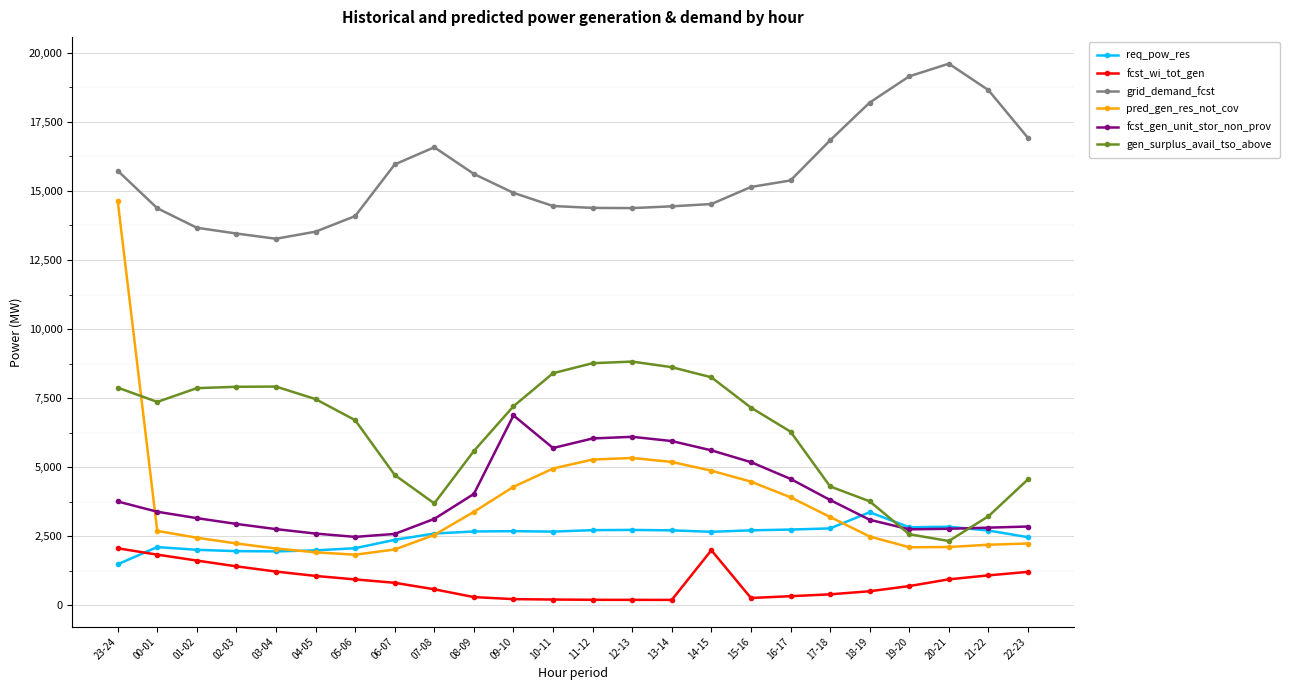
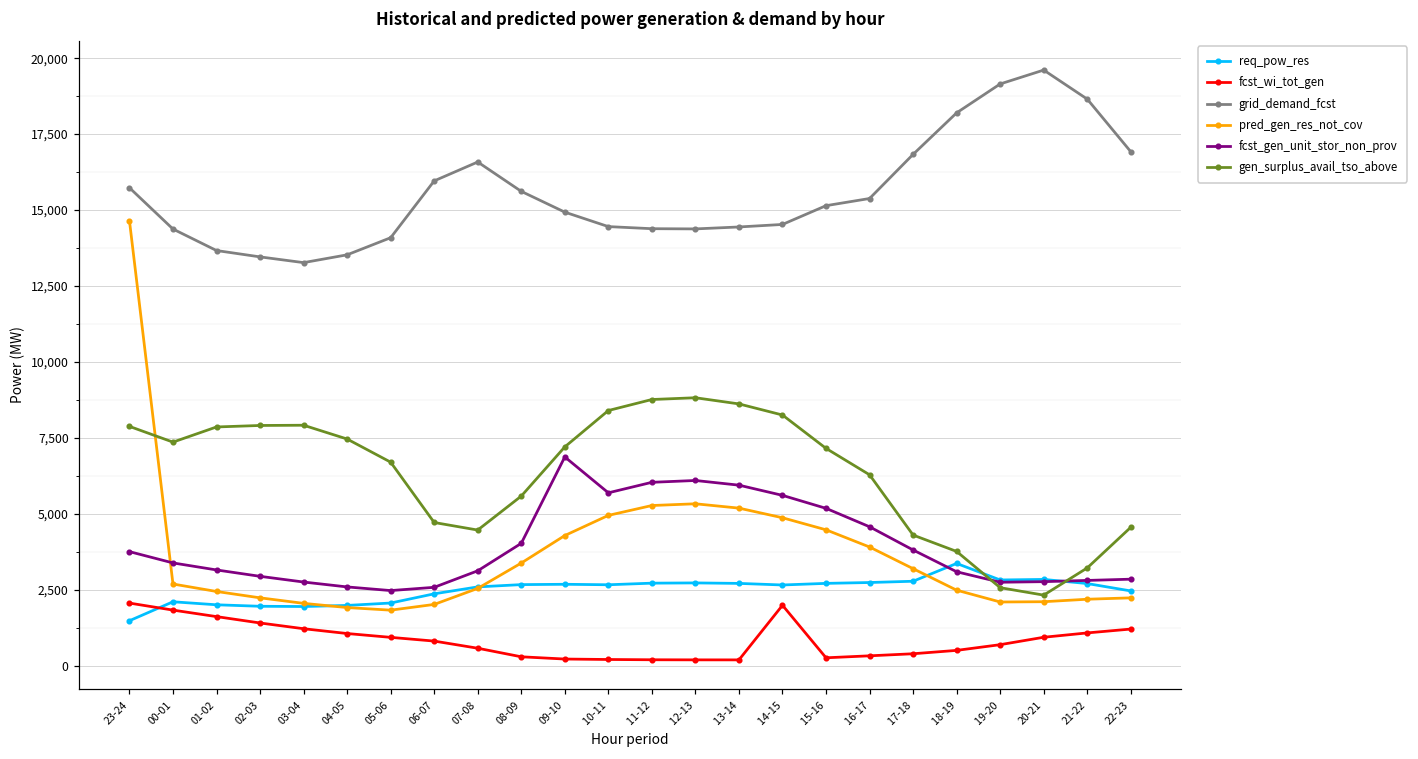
  {
    "req_pow_res": {
      "23-24": "1,500",
      "00-01": "2,100",
      "01-02": "2,000",
      "02-03": "2,000",
      "03-04": "1,900",
      "05-06": "2,100",
      "06-07": "2,400",
      "08-09": "2,700",
      "09-10": "2,700",
      "10-11": "2,700",
      "11-12": "2,700",
      "12-13": "2,700",
      "13-14": "2,700",
      "14-15": "2,700",
      "15-16": "2,700",
      "16-17": "2,700",
      "17-18": "2,800",
      "18-19": "3,400",
      "21-22": "2,700",
      "22-23": "2,500"
    },
    "fcst_wi_tot_gen": {
      "23-24": "2,100",
      "00-01": "1,800",
      "01-02": "1,600",
      "02-03": "1,400",
      "03-04": "1,200",
      "04-05": "1,100",
      "05-06": "900",
      "06-07": "800",
      "07-08": "600",
      "08-09": "300",
      "09-10": "200",
      "10-11": "200",
      "11-12": "200",
      "12-13": "200",
      "13-14": "200",
      "14-15": "2,000",
      "15-16": "300",
      "16-17": "300",
      "17-18": "400",
      "18-19": "500",
      "19-20": "700",
      "20-21": "900",
      "21-22": "1,100",
      "22-23": "1,200"
    },
    "grid_demand_fcst": {
      "23-24": "15,700",
      "00-01": "14,400",
      "01-02": "13,700",
      "02-03": "13,500",
      "03-04": "13,300",
      "04-05": "13,500",
      "05-06": "14,100",
      "06-07": "16,000",
      "07-08": "16,600",
      "08-09": "15,600",
      "09-10": "14,900",
      "10-11": "14,500",
      "11-12": "14,400",
      "12-13": "14,400",
      "13-14": "14,400",
      "14-15": "14,500",
      "15-16": "15,100",
      "16-17": "15,400",
      "17-18": "16,800",
      "18-19": "18,200",
      "19-20": "19,200",
      "20-21": "19,600",
      "21-22": "18,700",
      "22-23": "16,900"
    },
    "pred_gen_res_not_cov": {
      "23-24": "14,700",
      "00-01": "2,700",
      "01-02": "2,400",
      "02-03": "2,200",
      "03-04": "2,100",
      "05-06": "1,800",
      "06-07": "2,000",
      "08-09": "3,400",
      "09-10": "4,300",
      "10-11": "4,900",
      "11-12": "5,300",
      "12-13": "5,300",
      "13-14": "5,200",
      "14-15": "4,900",
      "15-16": "4,500",
      "16-17": "3,900",
      "17-18": "3,200",
      "18-19": "2,500",
      "19-20": "2,100",
      "20-21": "2,100",
      "21-22": "2,200",
      "22-23": "2,200"
    },
    "fcst_gen_unit_stor_non_prov": {
      "23-24": "3,800",
      "00-01": "3,400",
      "01-02": "3,200",
      "02-03": "2,900",
      "03-04": "2,800",
      "04-05": "2,600",
      "05-06": "2,500",
      "06-07": "2,600",
      "07-08": "3,100",
      "08-09": "4,000",
      "09-10": "6,900",
      "10-11": "5,700",
      "11-12": "6,000",
      "12-13": "6,100",
      "13-14": "5,900",
      "14-15": "5,600",
      "15-16": "5,200",
      "16-17": "4,600",
      "17-18": "3,800",
      "18-19": "3,100",
      "21-22": "2,800",
      "22-23": "2,800"
    },
    "gen_surplus_avail_tso_above": {
      "23-24": "7,900",
      "00-01": "7,400",
      "01-02": "7,900",
      "02-03": "7,900",
      "03-04": "7,900",
      "04-05": "7,500",
      "05-06": "6,700",
      "06-07": "4,700",
-     "07-08": "3,700",
+     "07-08": "4,500",
      "08-09": "5,600",
      "09-10": "7,200",
      "10-11": "8,400",
      "11-12": "8,800",
      "12-13": "8,800",
      "13-14": "8,600",
      "14-15": "8,300",
      "15-16": "7,200",
      "16-17": "6,300",
      "17-18": "4,300",
      "18-19": "3,800",
      "19-20": "2,600",
      "20-21": "2,300",
      "21-22": "3,200",
      "22-23": "4,600"
    }
  }
